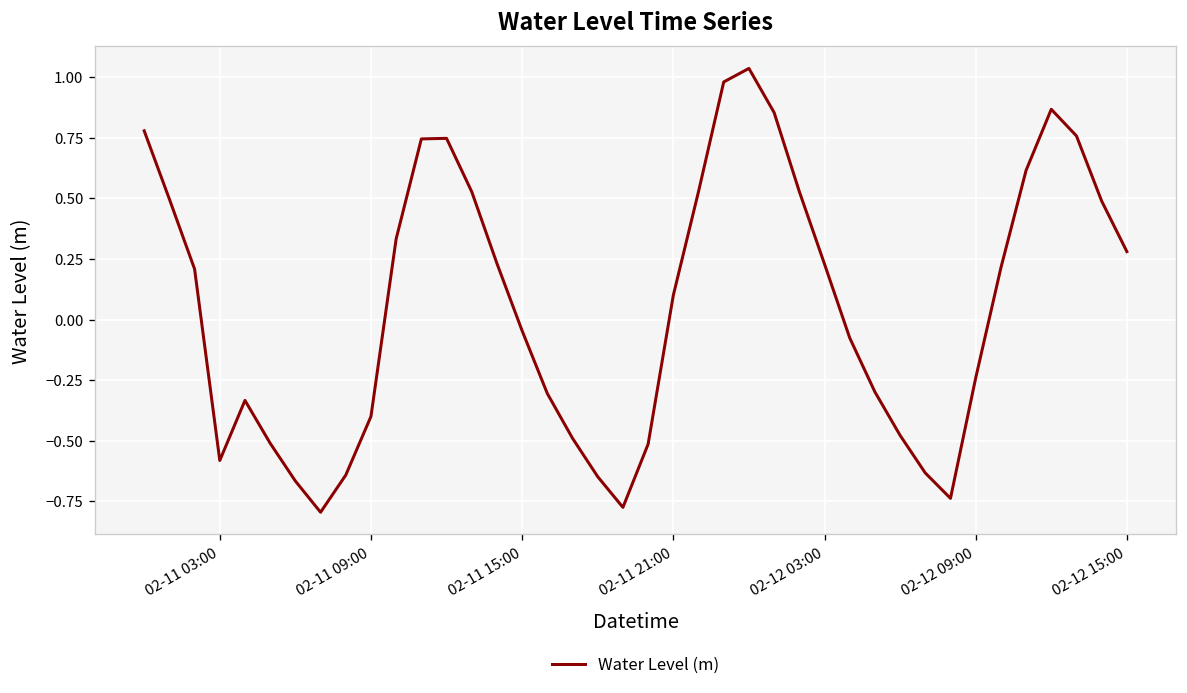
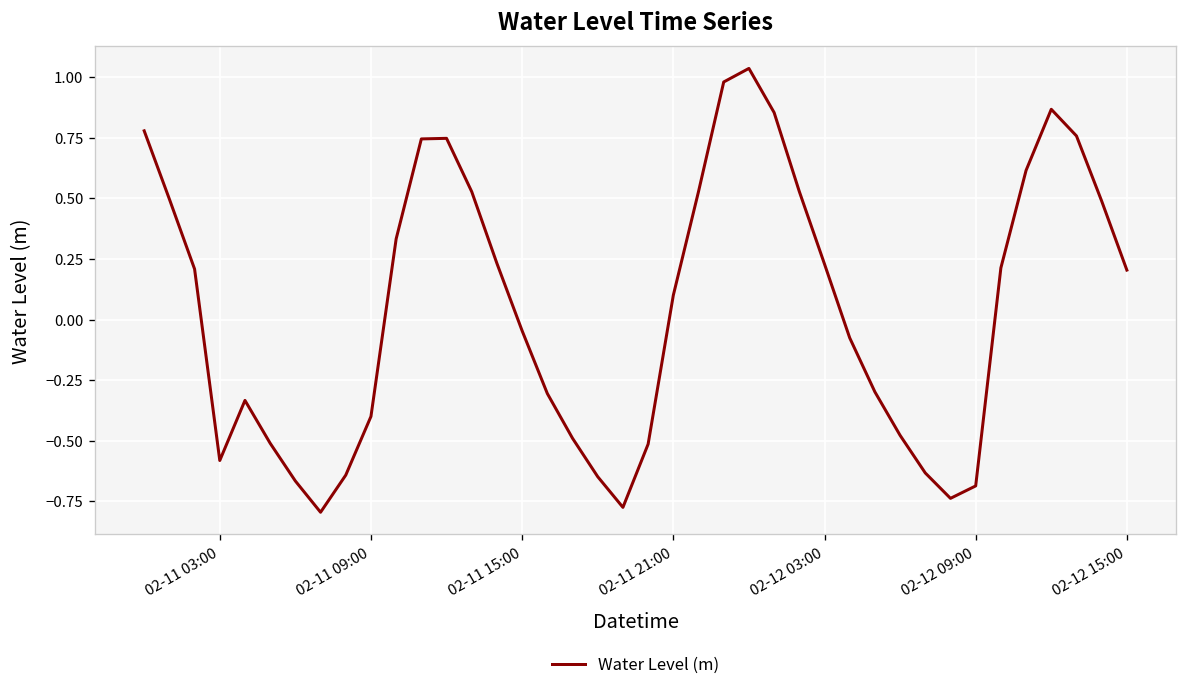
  {
    "02-11 03:00": -0.58,
    "02-11 09:00": -0.40,
    "02-11 15:00": -0.05,
    "02-11 21:00": 0.10,
    "02-12 03:00": 0.23,
-   "02-12 09:00": -0.24,
-   "02-12 15:00": 0.28
+   "02-12 09:00": -0.69,
+   "02-12 15:00": 0.20
  }
